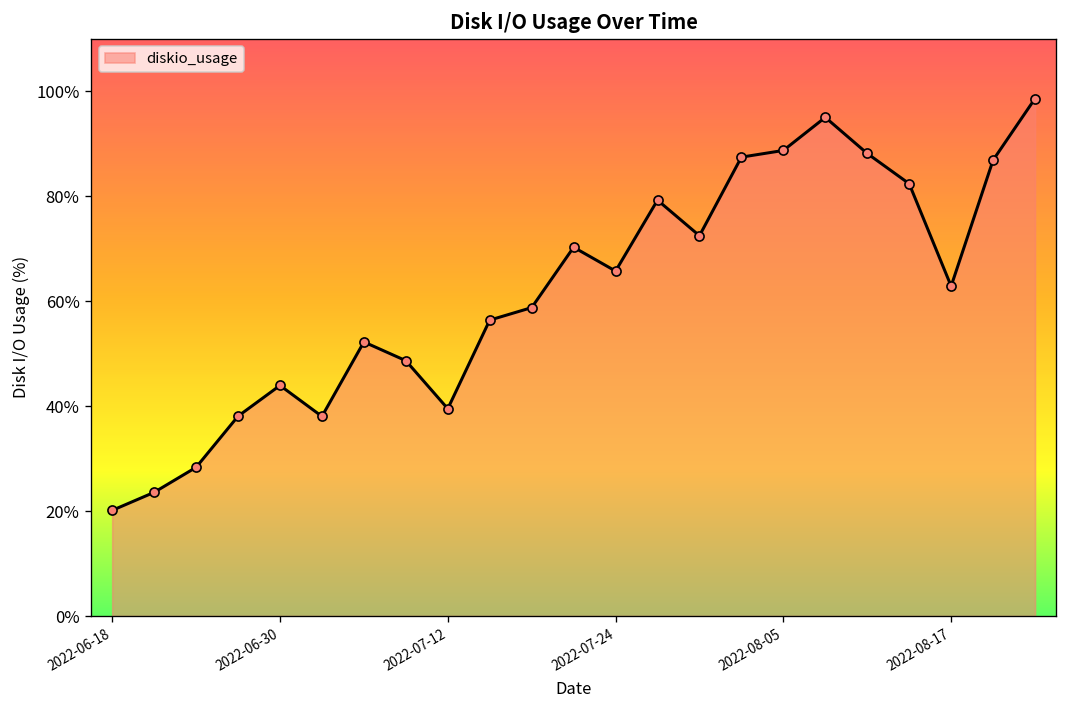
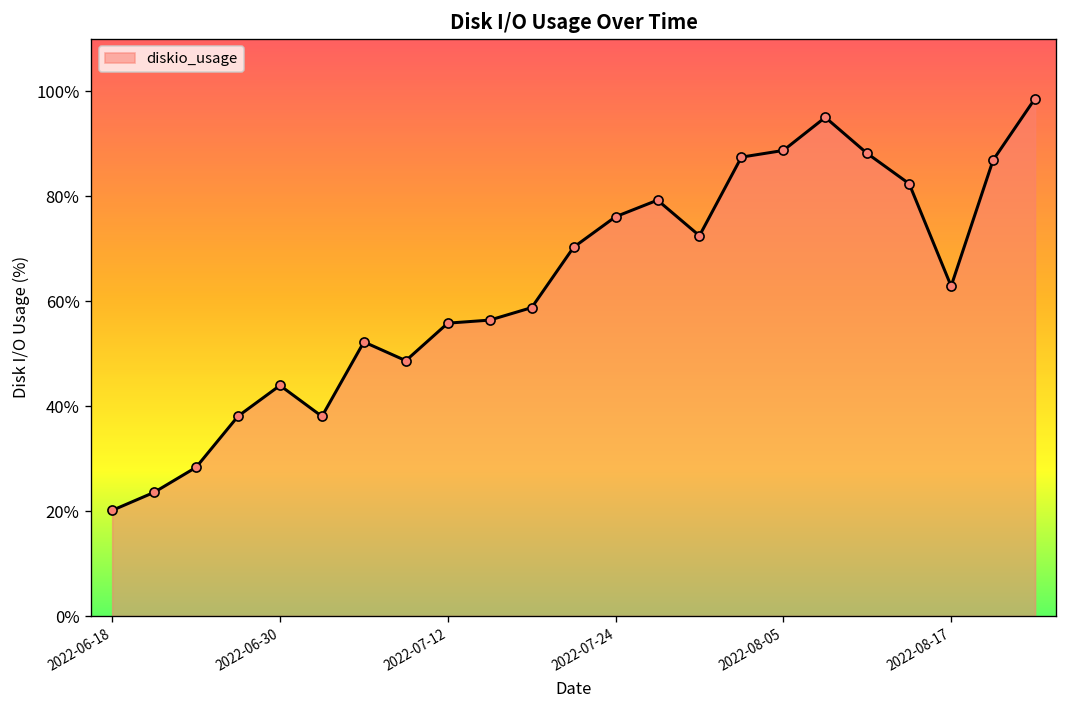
  {
    "2022-06-18": "20%",
    "2022-06-30": "44%",
-   "2022-07-12": "40%",
-   "2022-07-24": "66%",
+   "2022-07-12": "56%",
+   "2022-07-24": "76%",
    "2022-08-05": "89%",
    "2022-08-17": "63%"
  }
